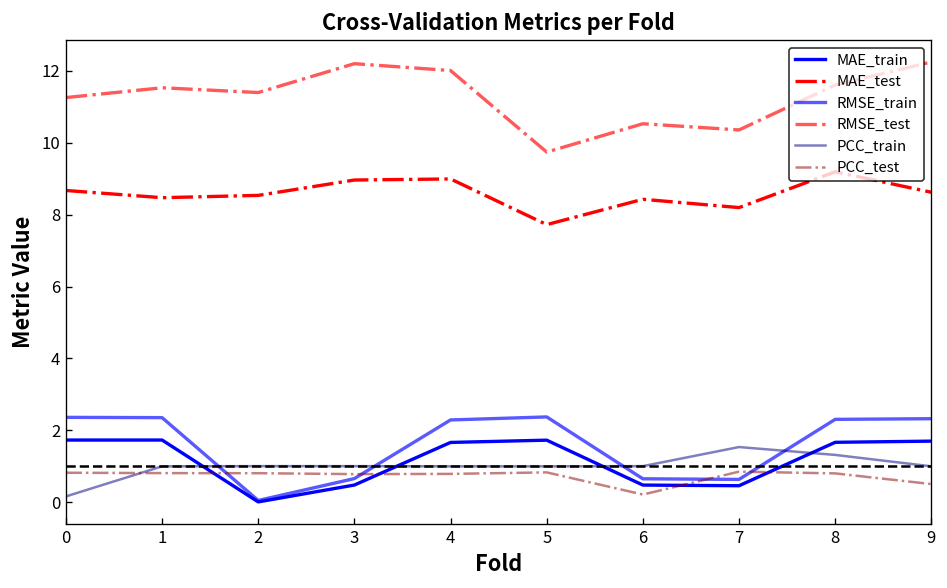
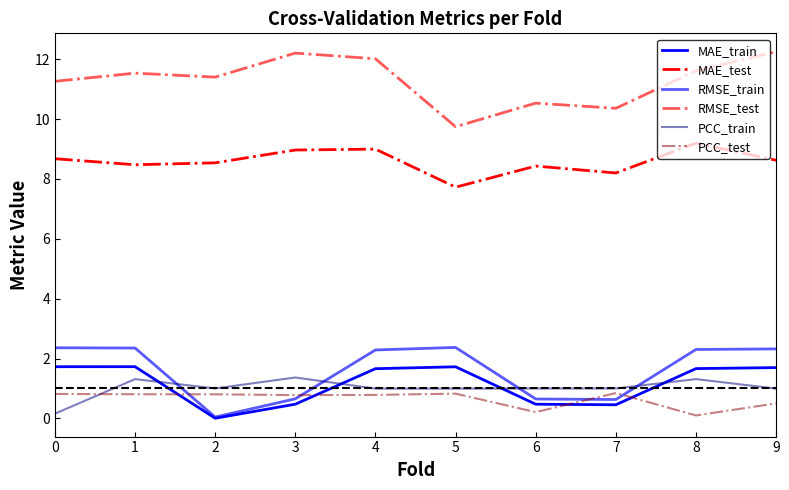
  {
    "PCC_train": {
      "0": 0.2,
-     "1": 1.0,
+     "1": 1.3,
      "2": 1.0,
-     "3": 1.0,
+     "3": 1.4,
      "4": 1.0,
      "5": 1.0,
      "6": 1.0,
-     "7": 1.5,
+     "7": 1.0,
      "8": 1.3,
      "9": 1.0
    },
    "PCC_test": {
      "0": 0.8,
      "1": 0.8,
      "2": 0.8,
      "3": 0.8,
      "4": 0.8,
      "5": 0.8,
      "6": 0.2,
      "7": 0.8,
-     "8": 0.8,
+     "8": 0.1,
      "9": 0.5
    }
  }
